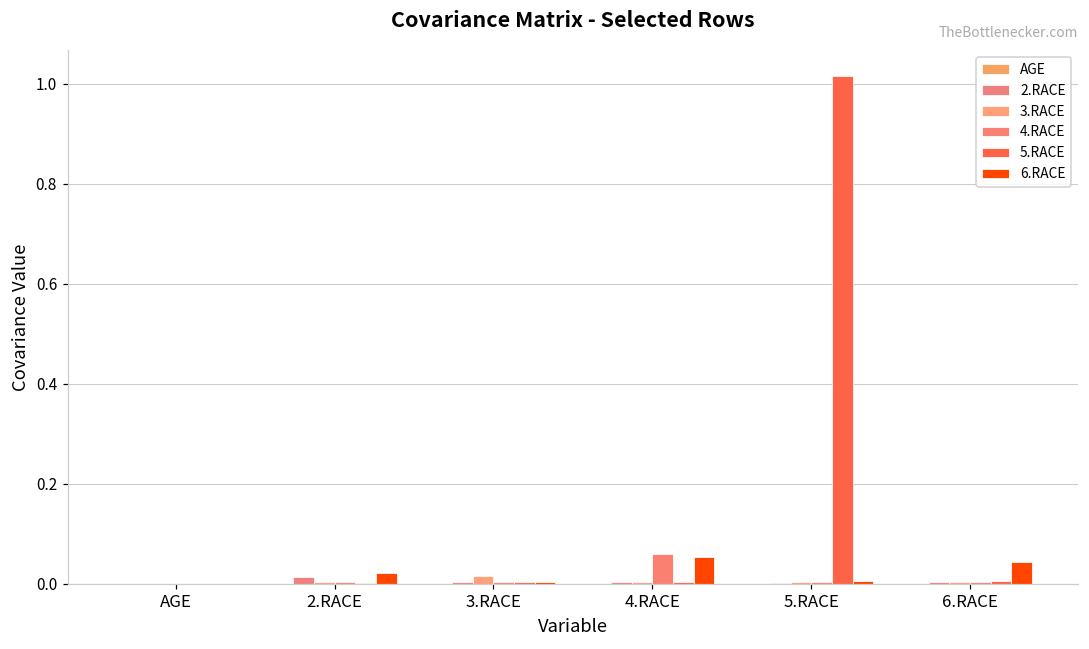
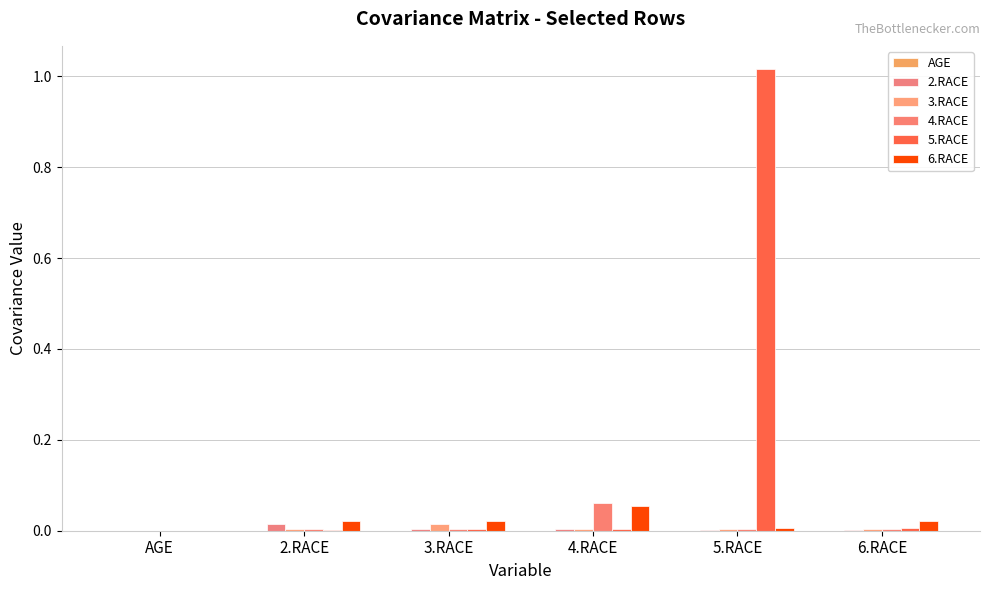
  {
    "6.RACE": {
      "2.RACE": 0.02,
-     "3.RACE": 0.00,
+     "3.RACE": 0.02,
      "4.RACE": 0.05,
      "5.RACE": 0.01,
-     "6.RACE": 0.04
+     "6.RACE": 0.02
    }
  }
